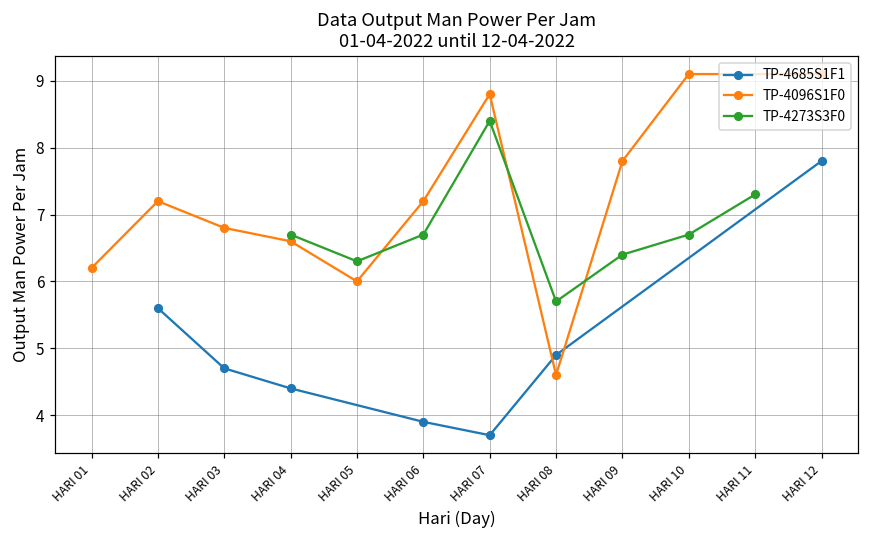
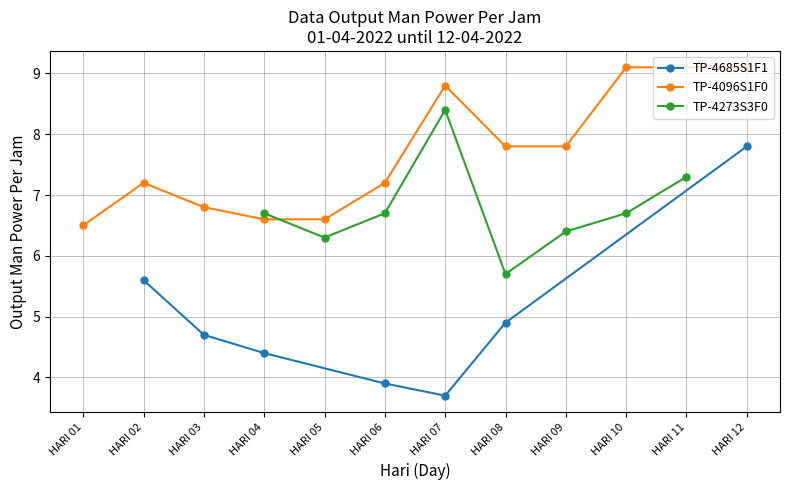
  {
    "TP-4685S1F1": {
      "HARI 02": 5.6,
      "HARI 03": 4.7,
      "HARI 04": 4.4,
      "HARI 06": 3.9,
      "HARI 07": 3.7,
      "HARI 08": 4.9,
      "HARI 12": 7.8
    },
    "TP-4096S1F0": {
-     "HARI 01": 6.2,
+     "HARI 01": 6.5,
      "HARI 02": 7.2,
      "HARI 03": 6.8,
      "HARI 04": 6.6,
-     "HARI 05": 6.0,
+     "HARI 05": 6.6,
      "HARI 06": 7.2,
      "HARI 07": 8.8,
-     "HARI 08": 4.6,
+     "HARI 08": 7.8,
      "HARI 09": 7.8,
      "HARI 10": 9.1
    },
    "TP-4273S3F0": {
      "HARI 04": 6.7,
      "HARI 05": 6.3,
      "HARI 06": 6.7,
      "HARI 07": 8.4,
      "HARI 08": 5.7,
      "HARI 09": 6.4,
      "HARI 10": 6.7,
      "HARI 11": 7.3
    }
  }
